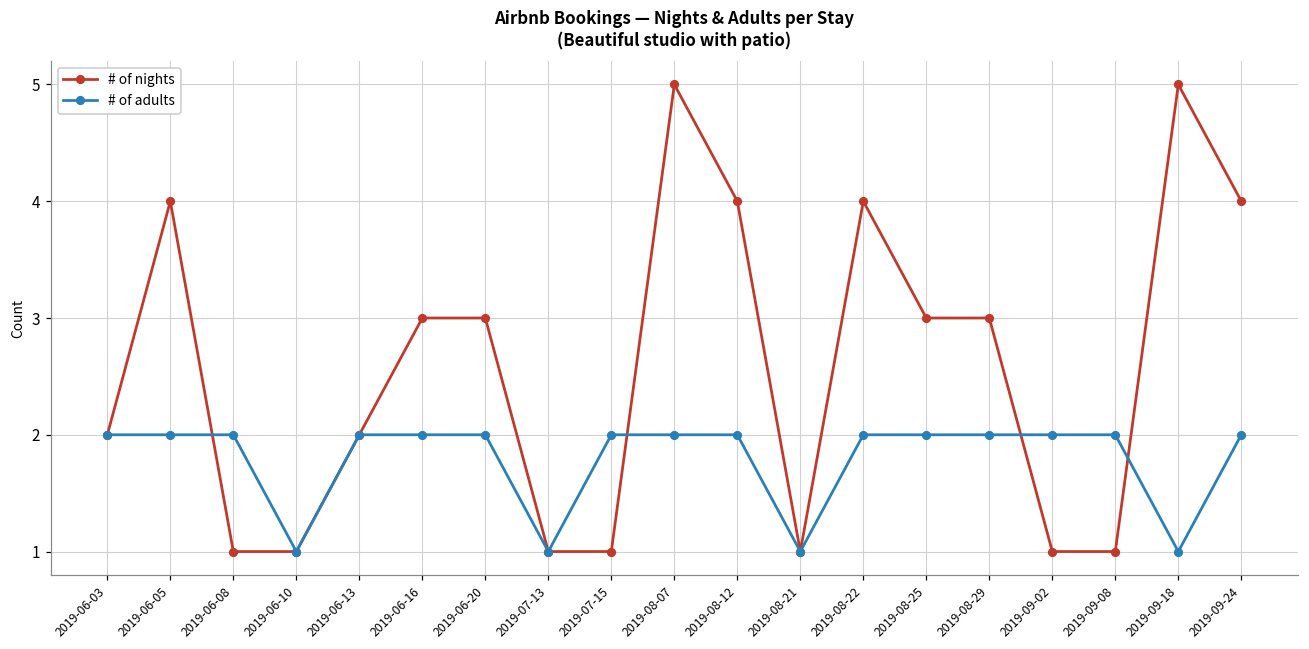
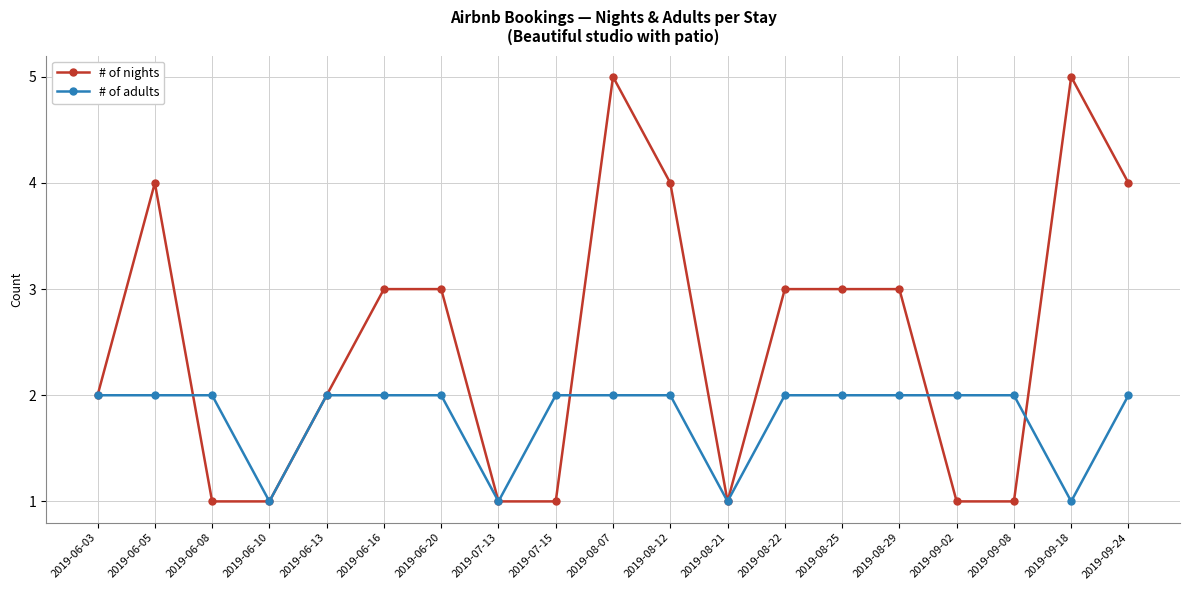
  {
    "# of nights": {
      "2019-06-05": 4,
      "2019-06-08": 1,
      "2019-06-16": 3,
      "2019-06-20": 3,
      "2019-07-15": 1,
      "2019-08-07": 5,
      "2019-08-12": 4,
-     "2019-08-22": 4,
+     "2019-08-22": 3,
      "2019-08-25": 3,
      "2019-08-29": 3,
      "2019-09-02": 1,
      "2019-09-08": 1,
      "2019-09-18": 5,
      "2019-09-24": 4
    },
    "# of adults": {
      "2019-06-05": 2,
      "2019-06-08": 2,
      "2019-06-16": 2,
      "2019-06-20": 2,
      "2019-07-15": 2,
      "2019-08-07": 2,
      "2019-08-12": 2,
      "2019-08-22": 2,
      "2019-08-25": 2,
      "2019-08-29": 2,
      "2019-09-02": 2,
      "2019-09-08": 2,
      "2019-09-18": 1,
      "2019-09-24": 2
    }
  }
